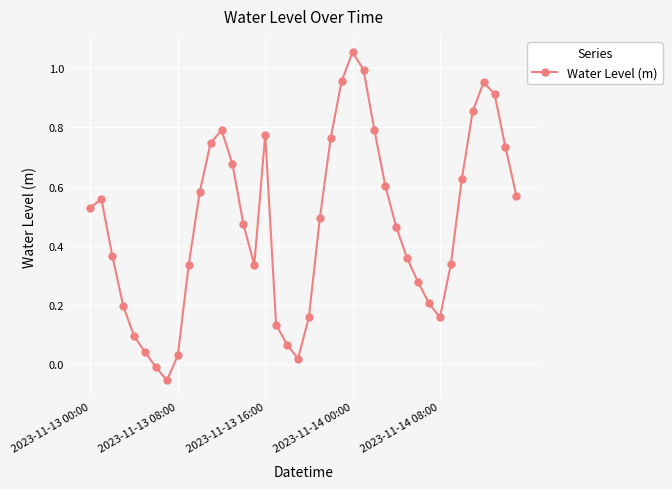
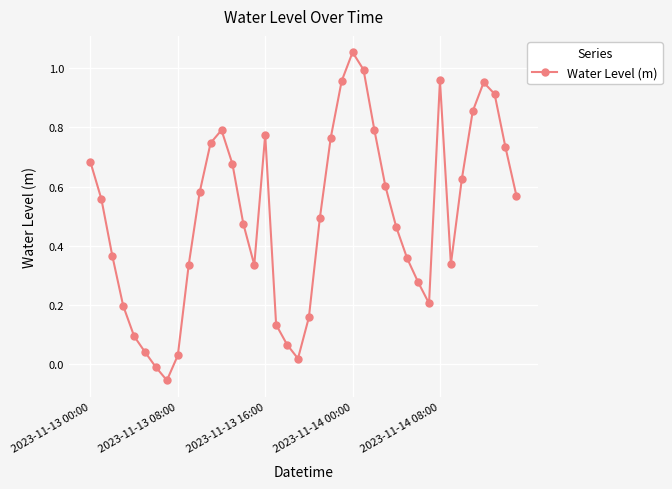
  {
-   "2023-11-13 00:00": 0.53,
+   "2023-11-13 00:00": 0.68,
    "2023-11-13 08:00": 0.03,
    "2023-11-13 16:00": 0.78,
    "2023-11-14 00:00": 1.05,
-   "2023-11-14 08:00": 0.16
+   "2023-11-14 08:00": 0.96
  }
